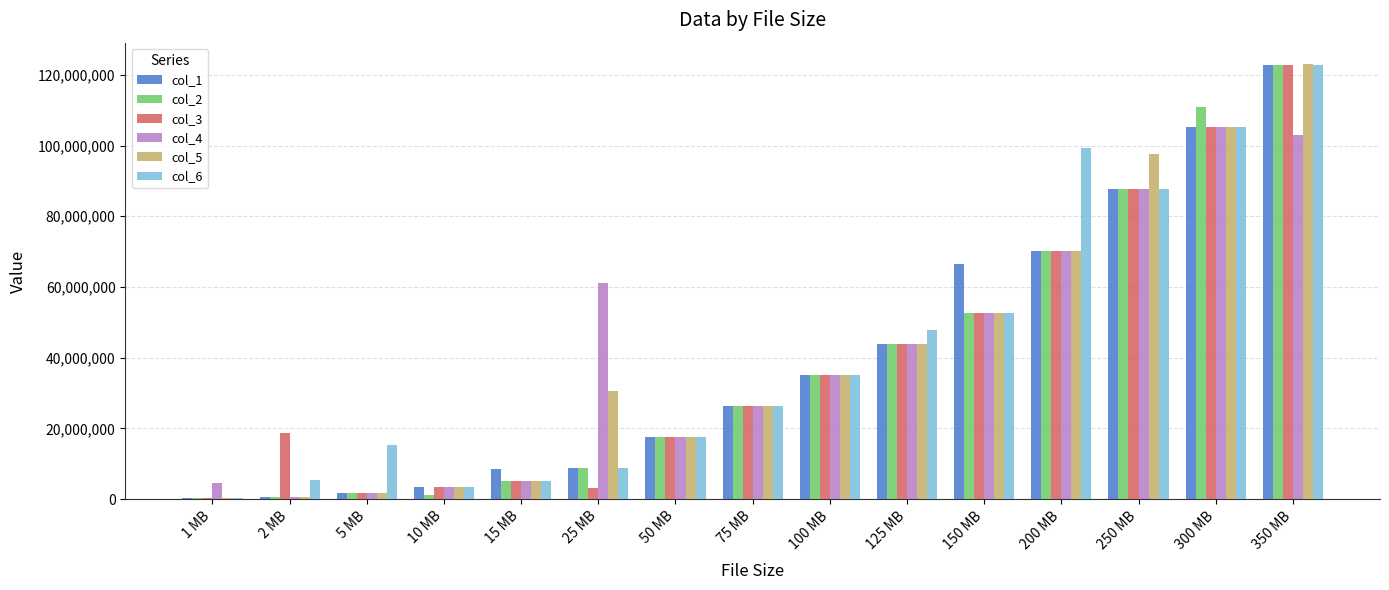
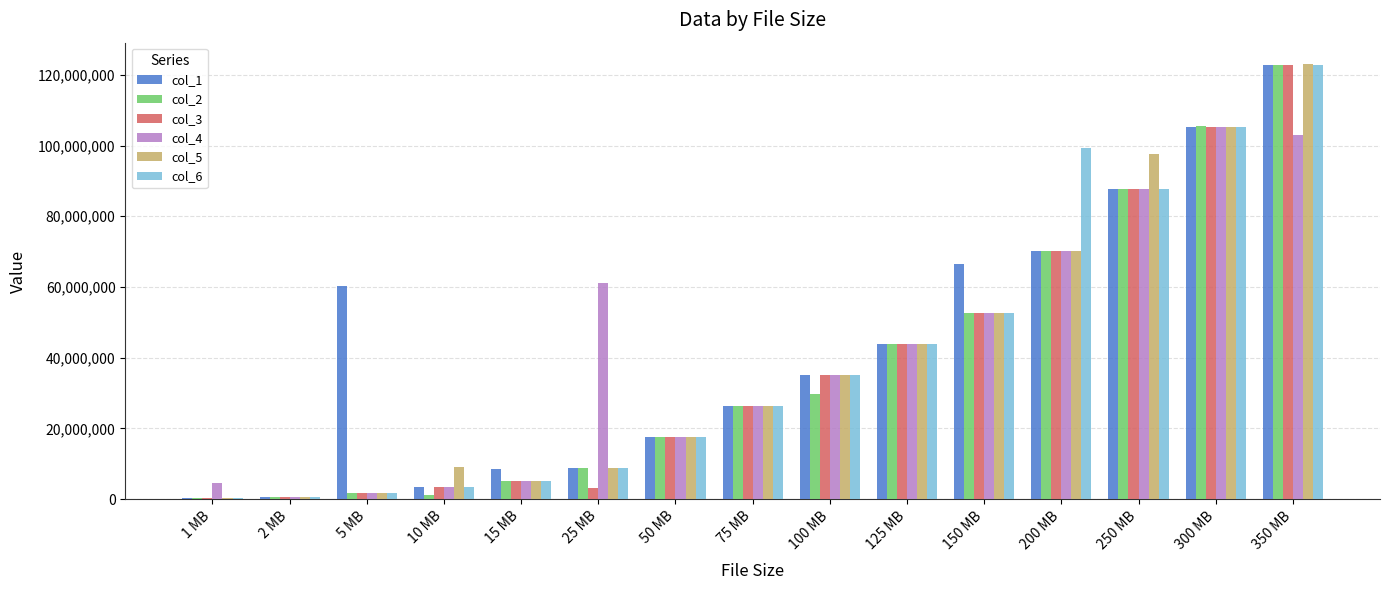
  {
    "col_1": {
-     "5 MB": "2,000,000",
+     "5 MB": "60,000,000",
      "10 MB": "4,000,000",
      "15 MB": "8,000,000",
      "25 MB": "9,000,000",
      "50 MB": "18,000,000",
      "75 MB": "26,000,000",
      "100 MB": "35,000,000",
      "125 MB": "44,000,000",
      "150 MB": "66,000,000",
      "200 MB": "70,000,000",
      "250 MB": "88,000,000",
      "300 MB": "105,000,000",
      "350 MB": "123,000,000"
    },
    "col_2": {
      "5 MB": "2,000,000",
      "10 MB": "1,000,000",
      "15 MB": "5,000,000",
      "25 MB": "9,000,000",
      "50 MB": "18,000,000",
      "75 MB": "26,000,000",
-     "100 MB": "35,000,000",
+     "100 MB": "30,000,000",
      "125 MB": "44,000,000",
      "150 MB": "53,000,000",
      "200 MB": "70,000,000",
      "250 MB": "88,000,000",
-     "300 MB": "111,000,000",
+     "300 MB": "105,000,000",
      "350 MB": "123,000,000"
    },
    "col_3": {
-     "2 MB": "19,000,000",
+     "2 MB": "1,000,000",
      "5 MB": "2,000,000",
      "10 MB": "4,000,000",
      "15 MB": "5,000,000",
      "25 MB": "3,000,000",
      "50 MB": "18,000,000",
      "75 MB": "26,000,000",
      "100 MB": "35,000,000",
      "125 MB": "44,000,000",
      "150 MB": "53,000,000",
      "200 MB": "70,000,000",
      "250 MB": "88,000,000",
      "300 MB": "105,000,000",
      "350 MB": "123,000,000"
    },
    "col_4": {
      "1 MB": "5,000,000",
      "5 MB": "2,000,000",
      "10 MB": "4,000,000",
      "15 MB": "5,000,000",
      "25 MB": "61,000,000",
      "50 MB": "18,000,000",
      "75 MB": "26,000,000",
      "100 MB": "35,000,000",
      "125 MB": "44,000,000",
      "150 MB": "53,000,000",
      "200 MB": "70,000,000",
      "250 MB": "88,000,000",
      "300 MB": "105,000,000",
      "350 MB": "103,000,000"
    },
    "col_5": {
      "5 MB": "2,000,000",
-     "10 MB": "4,000,000",
+     "10 MB": "9,000,000",
      "15 MB": "5,000,000",
-     "25 MB": "31,000,000",
+     "25 MB": "9,000,000",
      "50 MB": "18,000,000",
      "75 MB": "26,000,000",
      "100 MB": "35,000,000",
      "125 MB": "44,000,000",
      "150 MB": "53,000,000",
      "200 MB": "70,000,000",
      "250 MB": "98,000,000",
      "300 MB": "105,000,000",
      "350 MB": "123,000,000"
    },
    "col_6": {
-     "2 MB": "6,000,000",
-     "5 MB": "15,000,000",
+     "2 MB": "1,000,000",
+     "5 MB": "2,000,000",
      "10 MB": "4,000,000",
      "15 MB": "5,000,000",
      "25 MB": "9,000,000",
      "50 MB": "18,000,000",
      "75 MB": "26,000,000",
      "100 MB": "35,000,000",
-     "125 MB": "48,000,000",
+     "125 MB": "44,000,000",
      "150 MB": "53,000,000",
      "200 MB": "99,000,000",
      "250 MB": "88,000,000",
      "300 MB": "105,000,000",
      "350 MB": "123,000,000"
    }
  }
